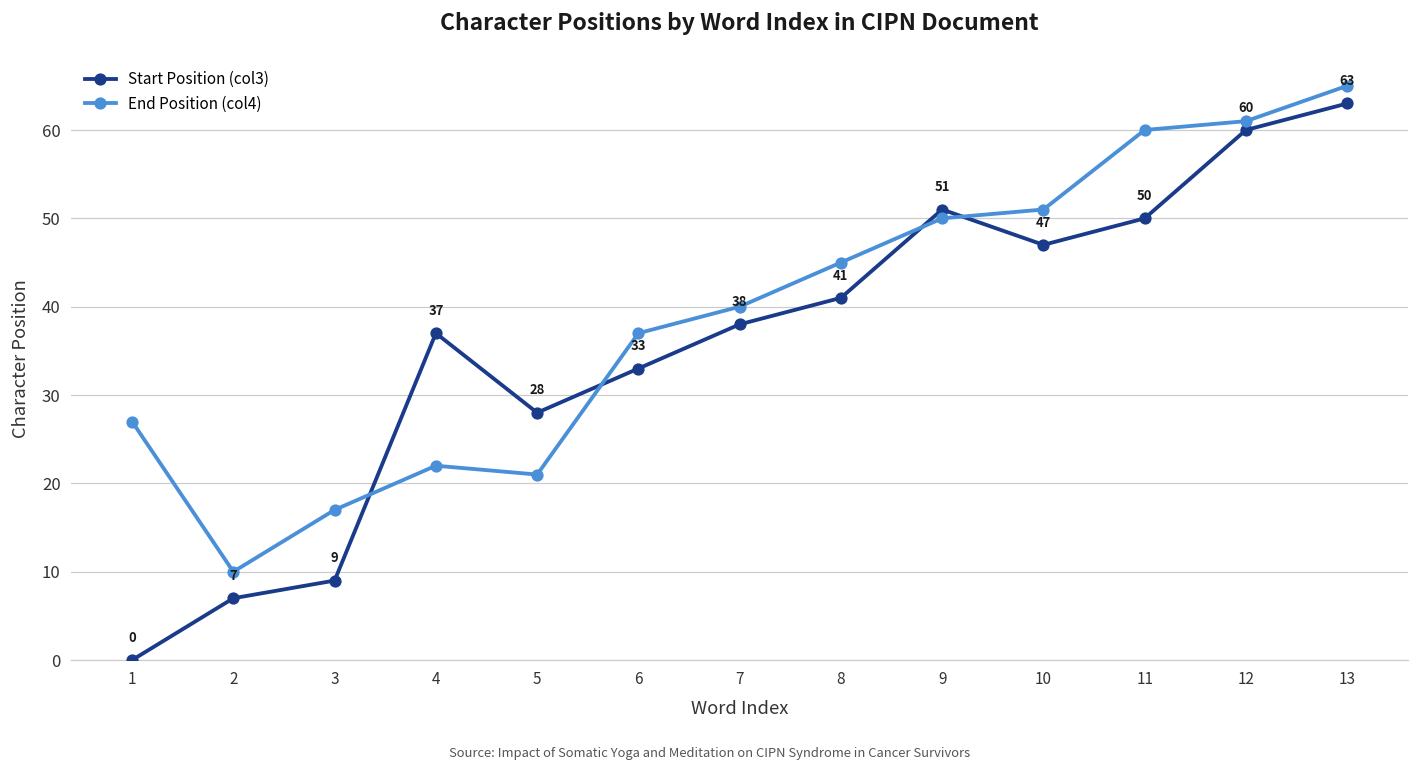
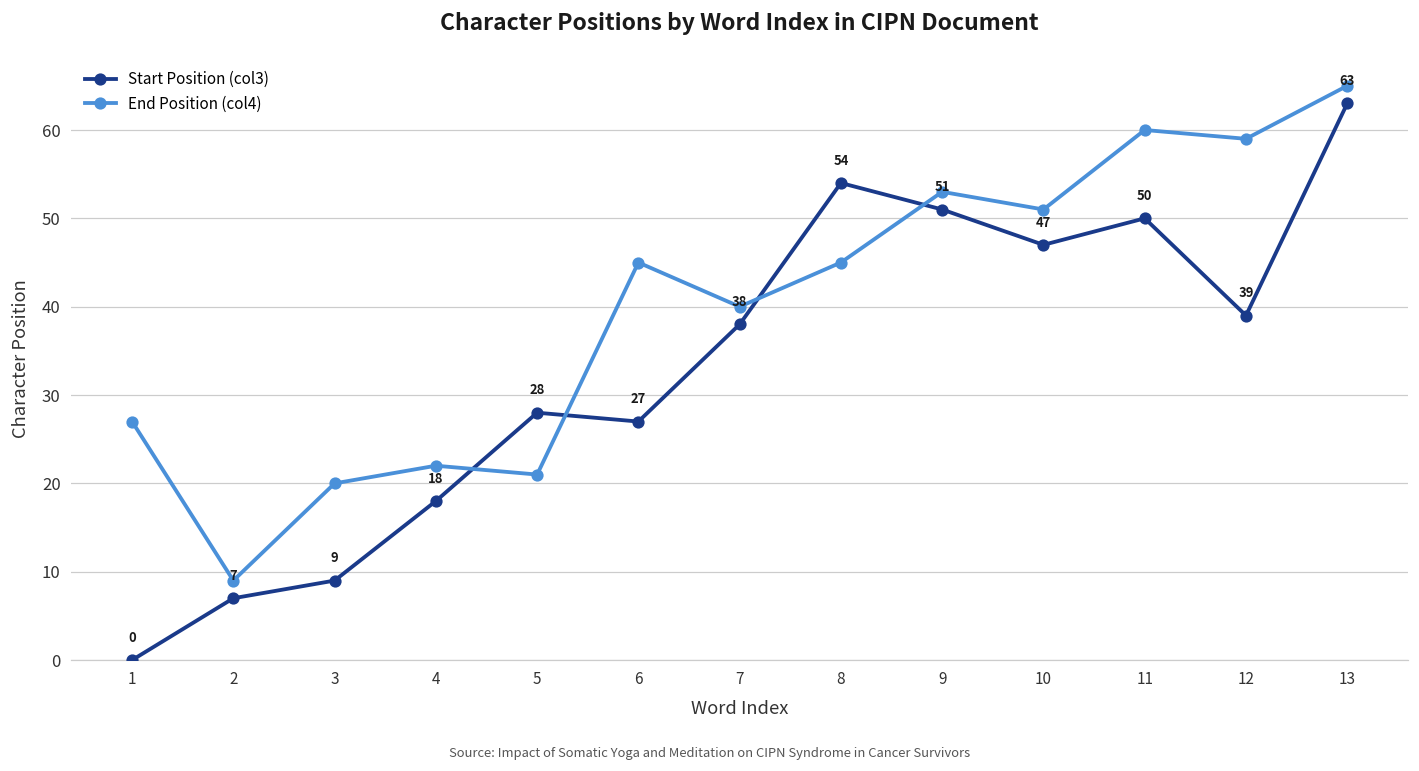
  {
    "Start Position (col3)": {
      "1": 0,
      "3": 9,
-     "4": 37,
+     "4": 18,
      "5": 28,
-     "6": 33,
-     "8": 41,
+     "6": 27,
+     "8": 54,
      "10": 47,
      "11": 50,
-     "12": 60
+     "12": 39
    },
    "End Position (col4)": {
      "1": 27,
-     "2": 10,
-     "3": 17,
+     "2": 9,
+     "3": 20,
      "5": 21,
-     "6": 37,
+     "6": 45,
      "8": 45,
-     "9": 50,
+     "9": 53,
      "11": 60,
-     "12": 61
+     "12": 59
    }
  }
